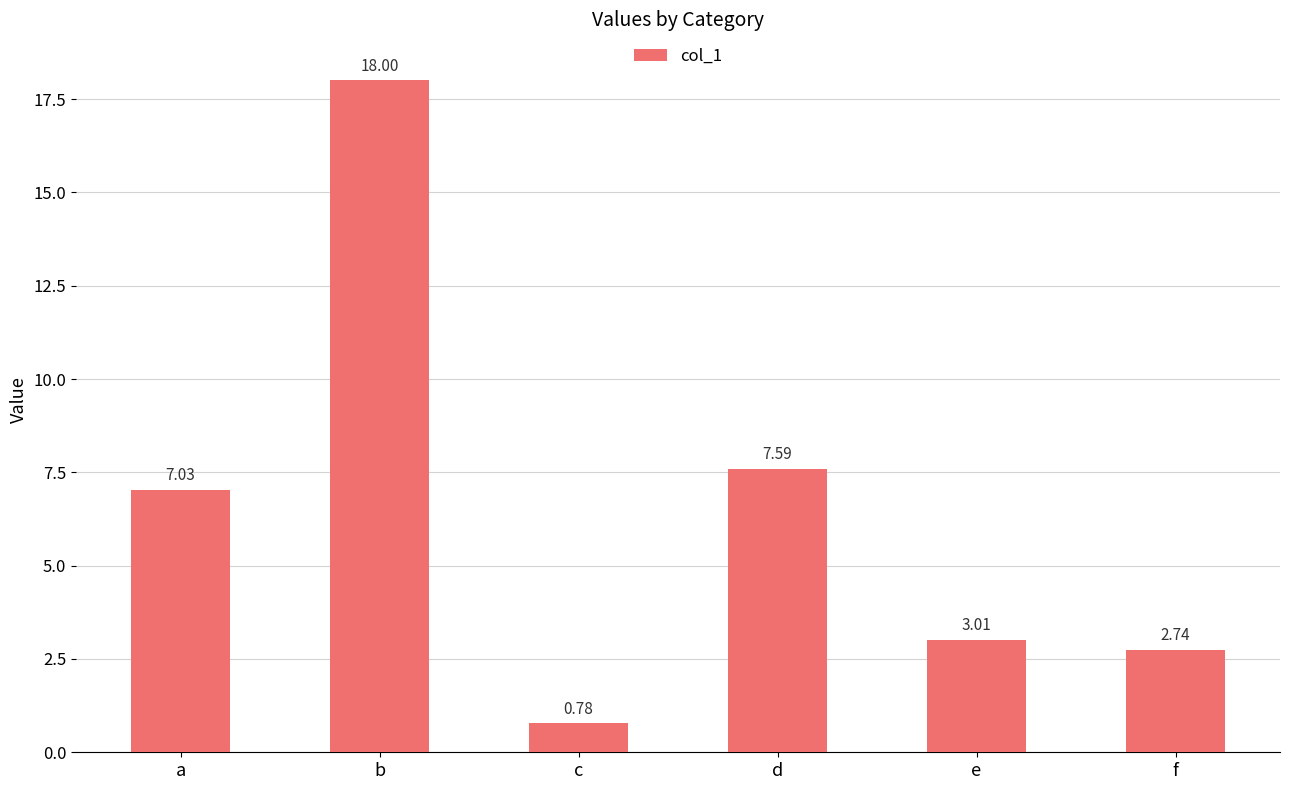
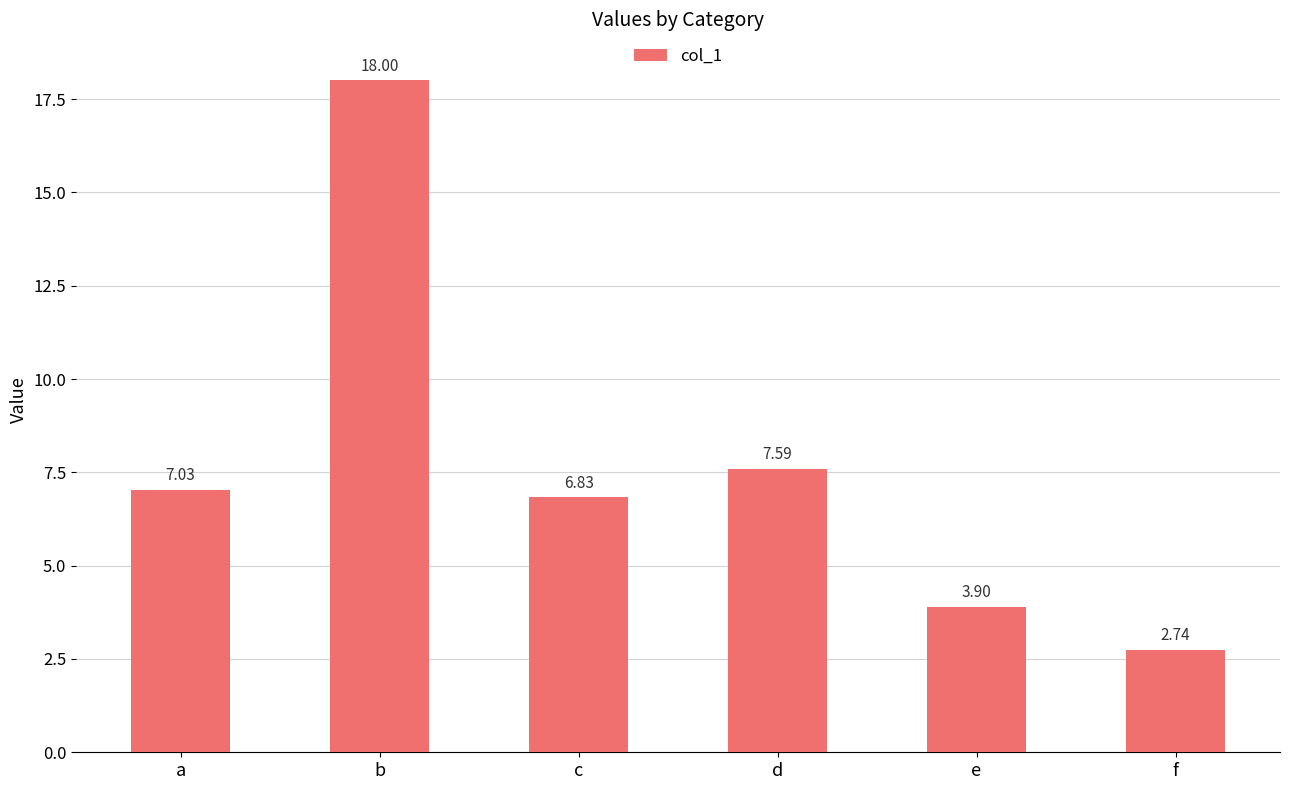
  {
    "a": 7.03,
    "b": 18.00,
-   "c": 0.78,
+   "c": 6.83,
    "d": 7.59,
-   "e": 3.01,
+   "e": 3.90,
    "f": 2.74
  }
